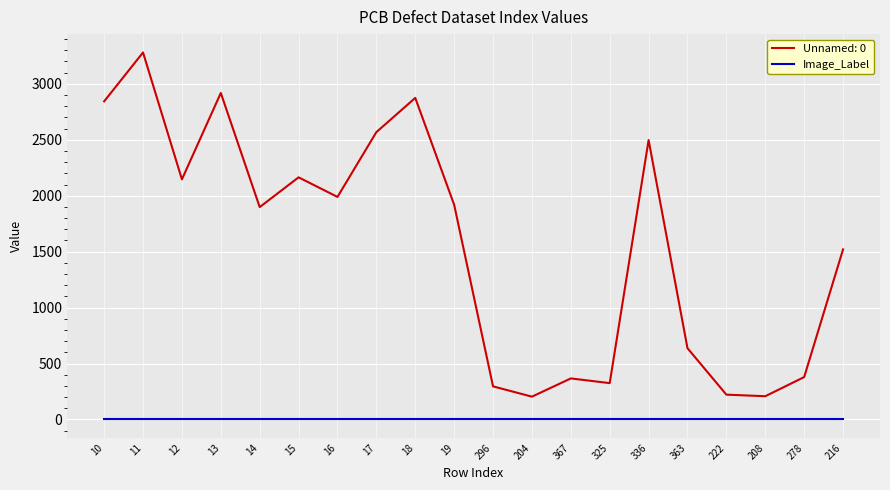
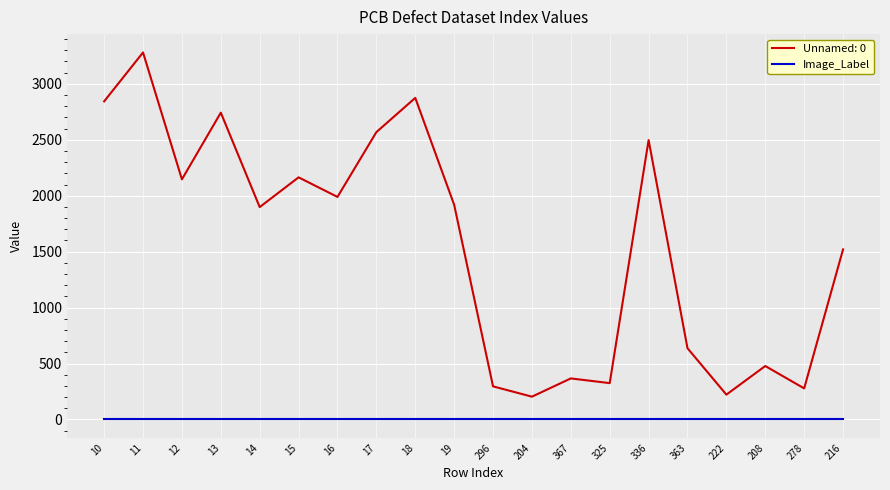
  {
    "Unnamed: 0": {
      "10": 2840,
      "11": 3280,
      "12": 2150,
-     "13": 2920,
+     "13": 2740,
      "14": 1900,
      "15": 2160,
      "16": 1990,
      "17": 2570,
      "18": 2870,
      "19": 1920,
      "296": 300,
      "204": 200,
      "367": 370,
      "325": 330,
      "336": 2500,
      "363": 640,
      "222": 220,
-     "208": 210,
-     "278": 380,
+     "208": 480,
+     "278": 280,
      "216": 1520
    },
    "Image_Label": {
      "10": 0,
      "11": 0,
      "12": 0,
      "13": 0,
      "14": 0,
      "15": 0,
      "16": 0,
      "17": 0,
      "18": 0,
      "19": 0,
      "296": 0,
      "204": 0,
      "367": 0,
      "325": 0,
      "336": 0,
      "363": 0,
      "222": 0,
      "208": 0,
      "278": 0,
      "216": 0
    }
  }
